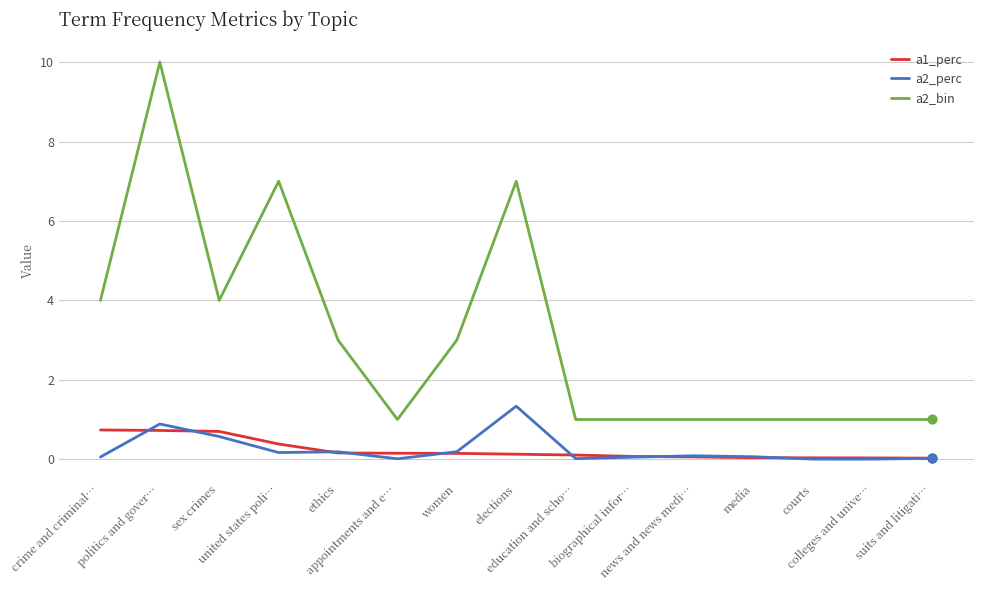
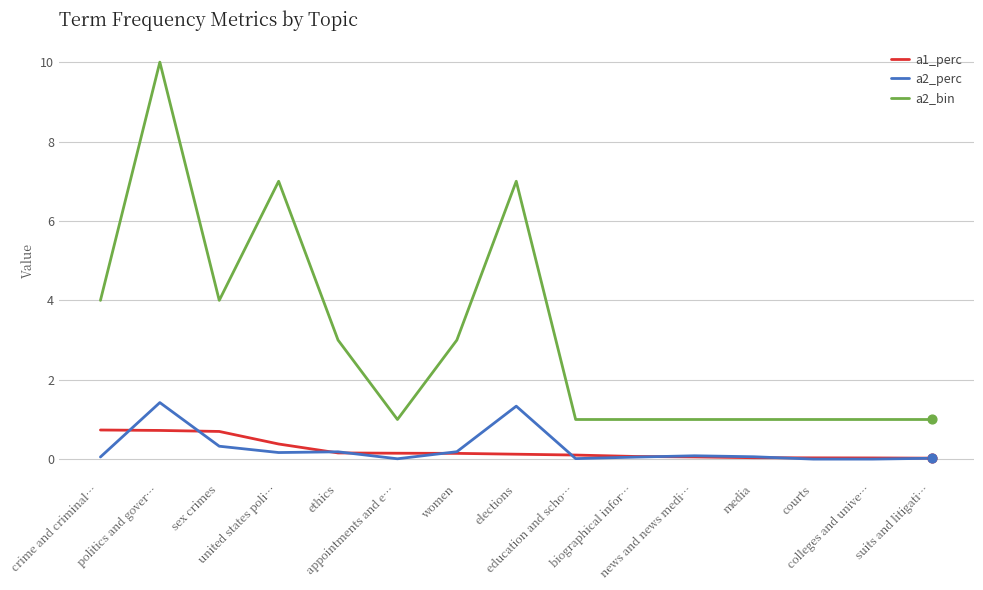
  {
    "a2_perc": {
      "crime and criminal…": 0.1,
-     "politics and gover…": 0.9,
-     "sex crimes": 0.6,
+     "politics and gover…": 1.4,
+     "sex crimes": 0.3,
      "united states poli…": 0.2,
      "appointments and e…": 0.0,
      "elections": 1.3,
      "education and scho…": 0.0
    }
  }
